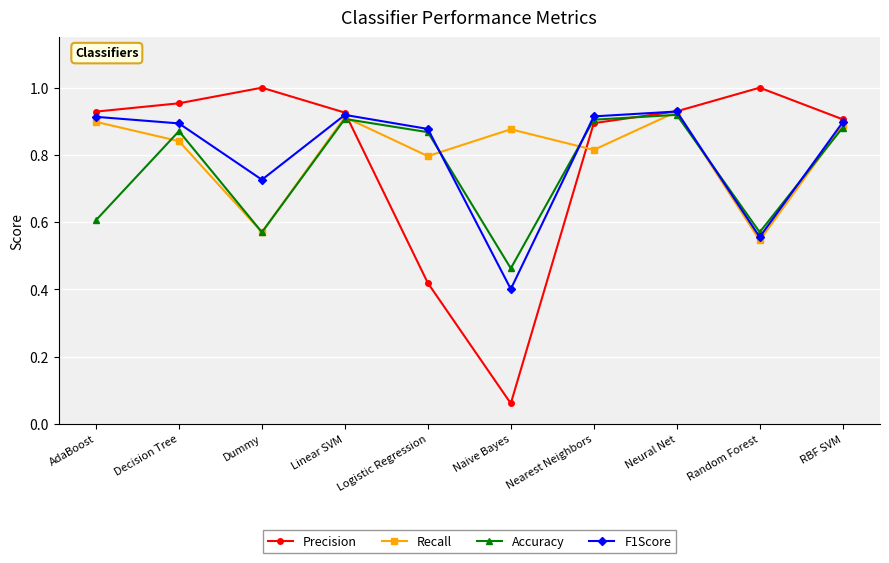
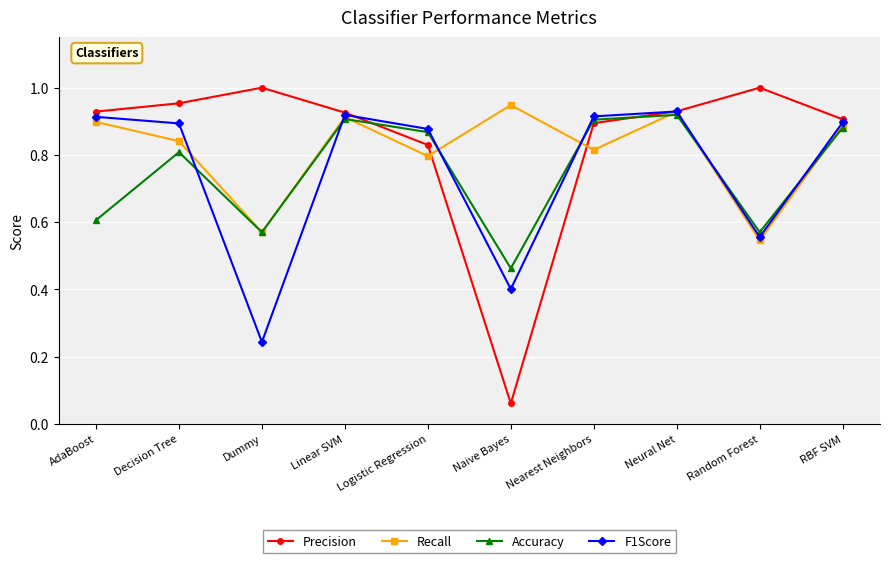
  {
    "Precision": {
      "AdaBoost": 0.93,
      "Decision Tree": 0.95,
      "Dummy": 1.00,
-     "Logistic Regression": 0.42,
+     "Logistic Regression": 0.83,
      "Naive Bayes": 0.06,
      "Nearest Neighbors": 0.89,
      "Random Forest": 1.00,
      "RBF SVM": 0.91
    },
    "Recall": {
      "AdaBoost": 0.90,
      "Decision Tree": 0.84,
      "Logistic Regression": 0.80,
-     "Naive Bayes": 0.88,
+     "Naive Bayes": 0.95,
      "Nearest Neighbors": 0.81,
      "Random Forest": 0.55
    },
    "Accuracy": {
      "AdaBoost": 0.61,
-     "Decision Tree": 0.87,
+     "Decision Tree": 0.81,
      "Logistic Regression": 0.87,
      "Naive Bayes": 0.46,
      "Nearest Neighbors": 0.90,
      "Neural Net": 0.92,
      "Random Forest": 0.57
    },
    "F1Score": {
      "AdaBoost": 0.91,
      "Decision Tree": 0.89,
-     "Dummy": 0.73,
+     "Dummy": 0.24,
      "Logistic Regression": 0.88,
      "Naive Bayes": 0.40,
      "Nearest Neighbors": 0.91,
      "Random Forest": 0.56,
      "RBF SVM": 0.90
    }
  }
